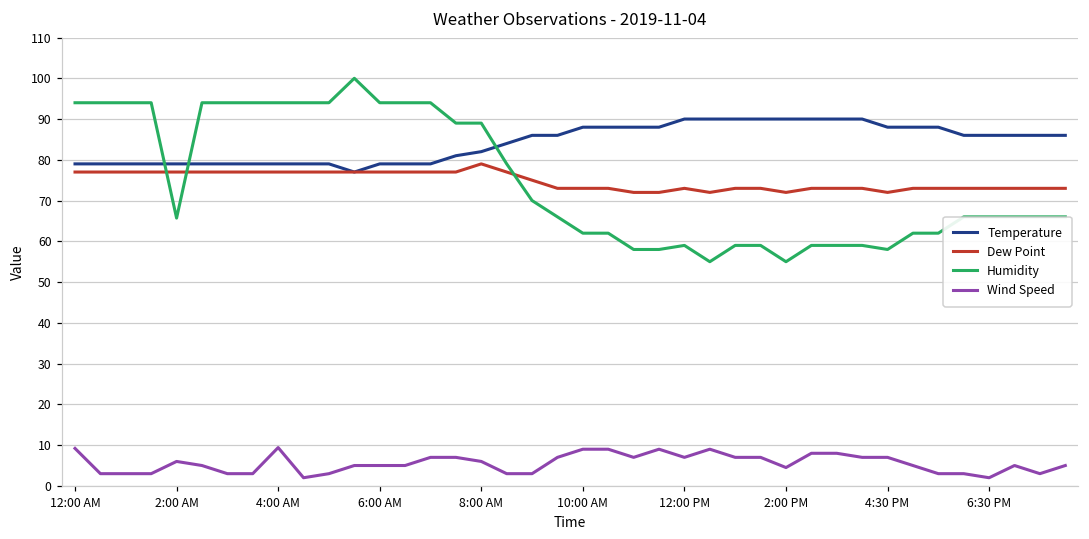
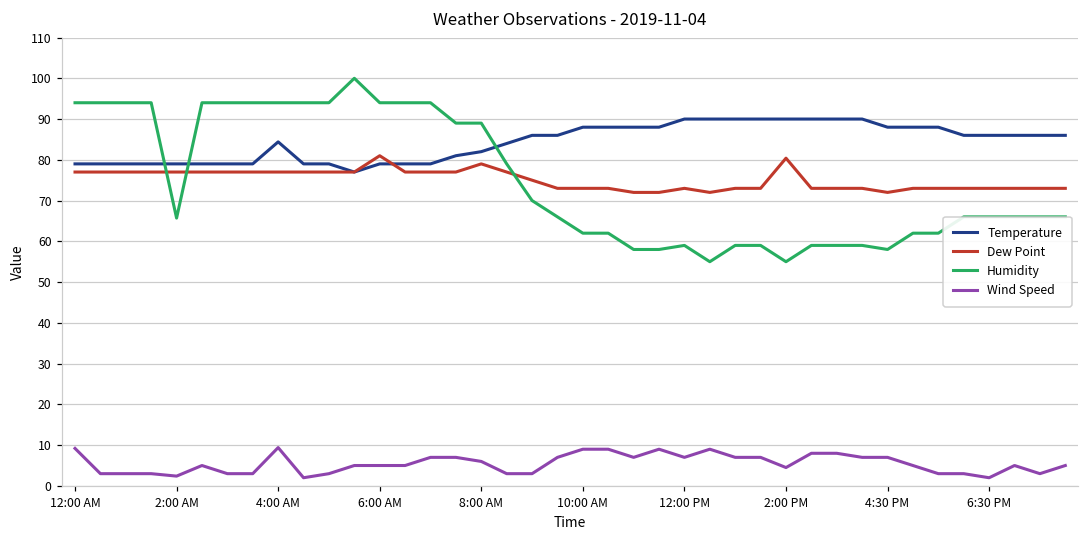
  {
    "Temperature": {
      "12:00 AM": 79,
      "2:00 AM": 79,
-     "4:00 AM": 79,
+     "4:00 AM": 84,
      "6:00 AM": 79,
      "8:00 AM": 82,
      "10:00 AM": 88,
      "12:00 PM": 90,
      "2:00 PM": 90,
      "4:30 PM": 88,
      "6:30 PM": 86
    },
    "Dew Point": {
      "12:00 AM": 77,
      "2:00 AM": 77,
      "4:00 AM": 77,
-     "6:00 AM": 77,
+     "6:00 AM": 81,
      "8:00 AM": 79,
      "10:00 AM": 73,
      "12:00 PM": 73,
-     "2:00 PM": 72,
+     "2:00 PM": 80,
      "4:30 PM": 72,
      "6:30 PM": 73
    },
    "Humidity": {
      "12:00 AM": 94,
      "2:00 AM": 66,
      "4:00 AM": 94,
      "6:00 AM": 94,
      "8:00 AM": 89,
      "10:00 AM": 62,
      "12:00 PM": 59,
      "2:00 PM": 55,
      "4:30 PM": 58,
      "6:30 PM": 66
    },
    "Wind Speed": {
      "12:00 AM": 9,
-     "2:00 AM": 6,
+     "2:00 AM": 2,
      "4:00 AM": 9,
      "6:00 AM": 5,
      "8:00 AM": 6,
      "10:00 AM": 9,
      "12:00 PM": 7,
      "2:00 PM": 5,
      "4:30 PM": 7,
      "6:30 PM": 2
    }
  }
